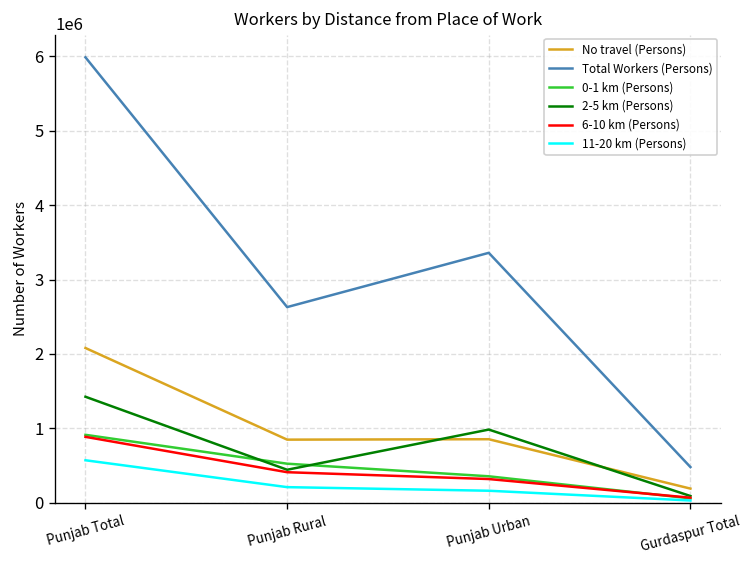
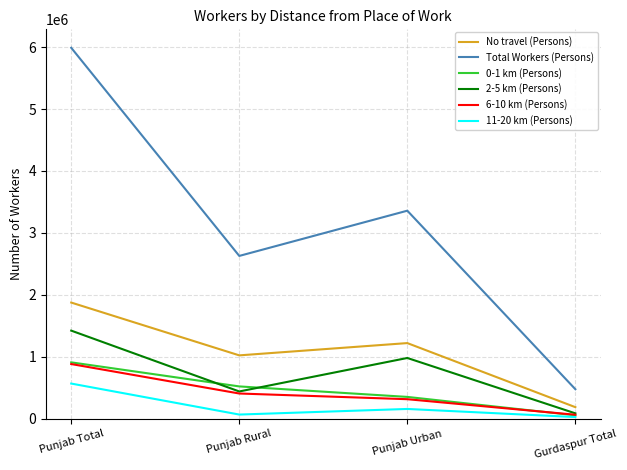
  {
    "No travel (Persons)": {
-     "Punjab Total": 2100000,
-     "Punjab Rural": 800000,
-     "Punjab Urban": 900000,
+     "Punjab Total": 1900000,
+     "Punjab Rural": 1000000,
+     "Punjab Urban": 1200000,
      "Gurdaspur Total": 200000
    },
    "Total Workers (Persons)": {
      "Punjab Total": 6000000,
      "Punjab Rural": 2600000,
      "Punjab Urban": 3400000,
      "Gurdaspur Total": 500000
    },
    "0-1 km (Persons)": {
      "Punjab Rural": 500000
    },
    "2-5 km (Persons)": {
      "Punjab Total": 1400000,
      "Punjab Urban": 1000000
    },
    "11-20 km (Persons)": {
      "Punjab Total": 600000,
-     "Punjab Rural": 200000,
+     "Punjab Rural": 100000,
      "Punjab Urban": 200000
    }
  }
